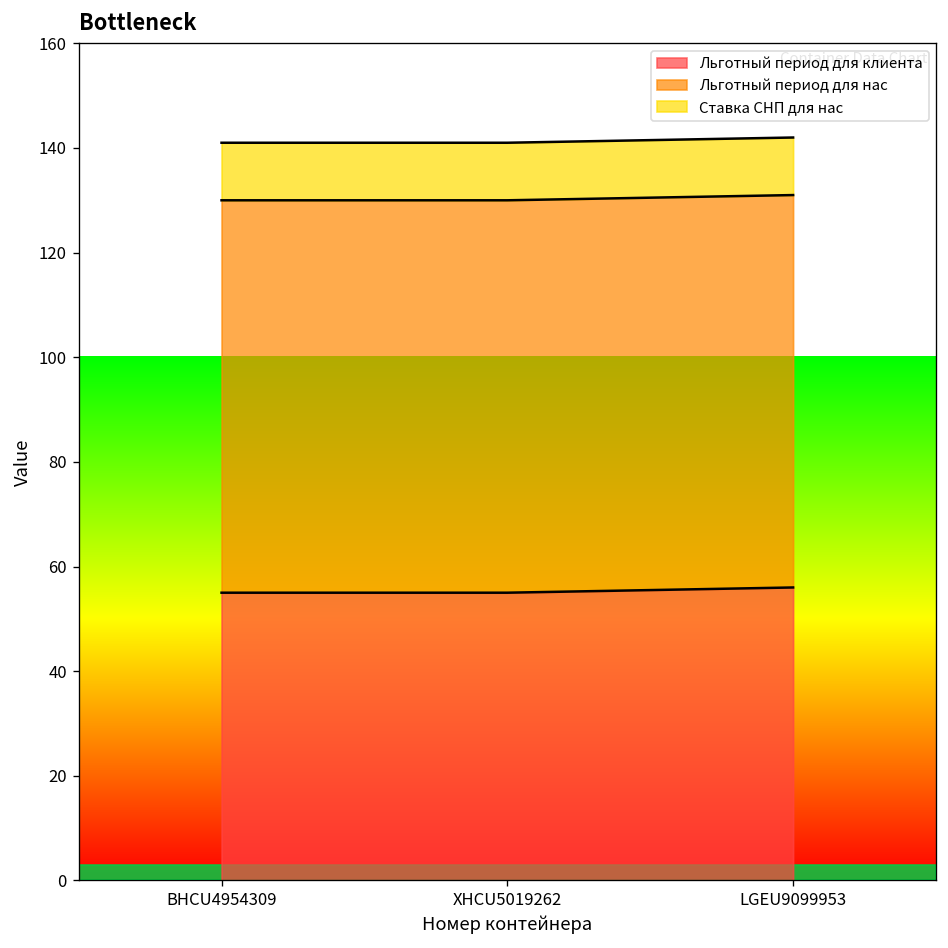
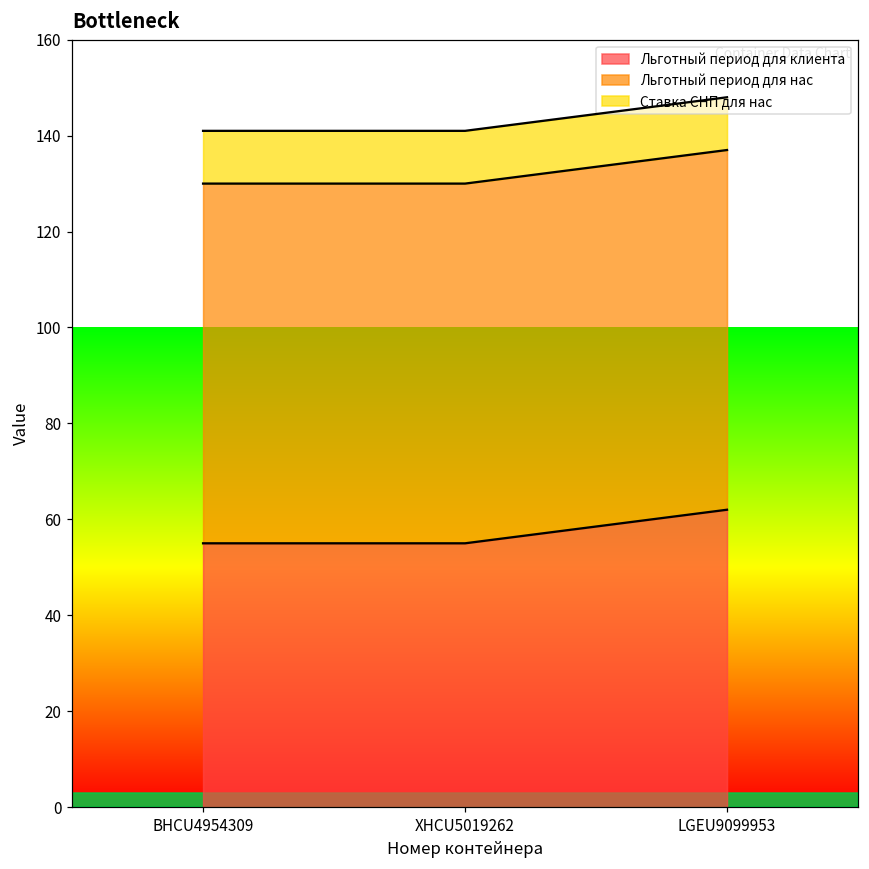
  {
    "Льготный период для клиента": {
      "BHCU4954309": 55,
      "XHCU5019262": 55,
-     "LGEU9099953": 56
+     "LGEU9099953": 62
    },
    "Льготный период для нас": {
      "BHCU4954309": 75,
      "XHCU5019262": 75,
      "LGEU9099953": 75
    },
    "Ставка СНП для нас": {
      "BHCU4954309": 11,
      "XHCU5019262": 11
    }
  }
